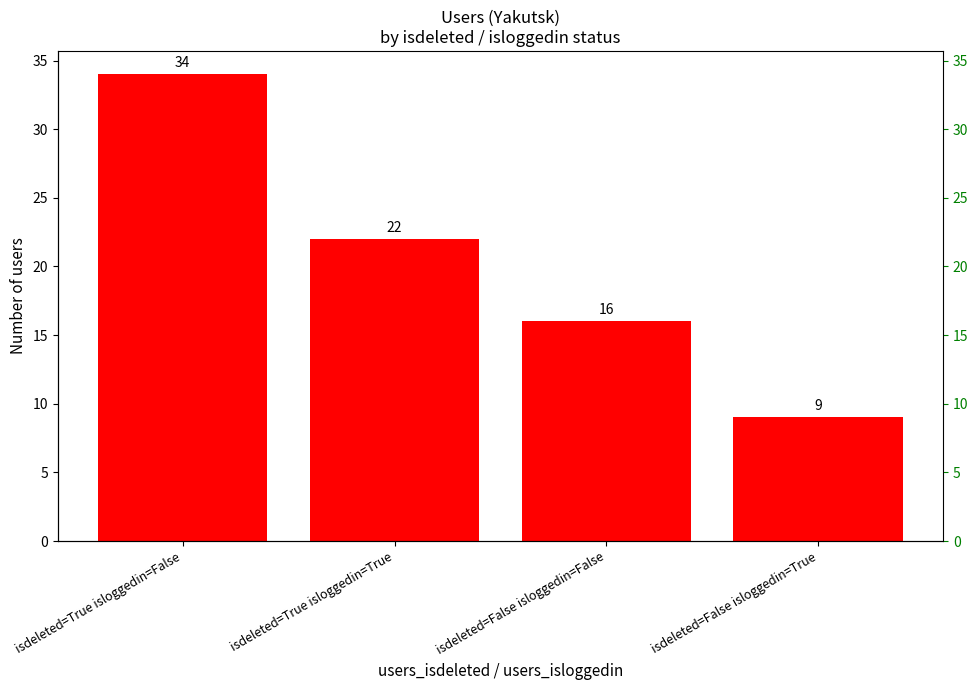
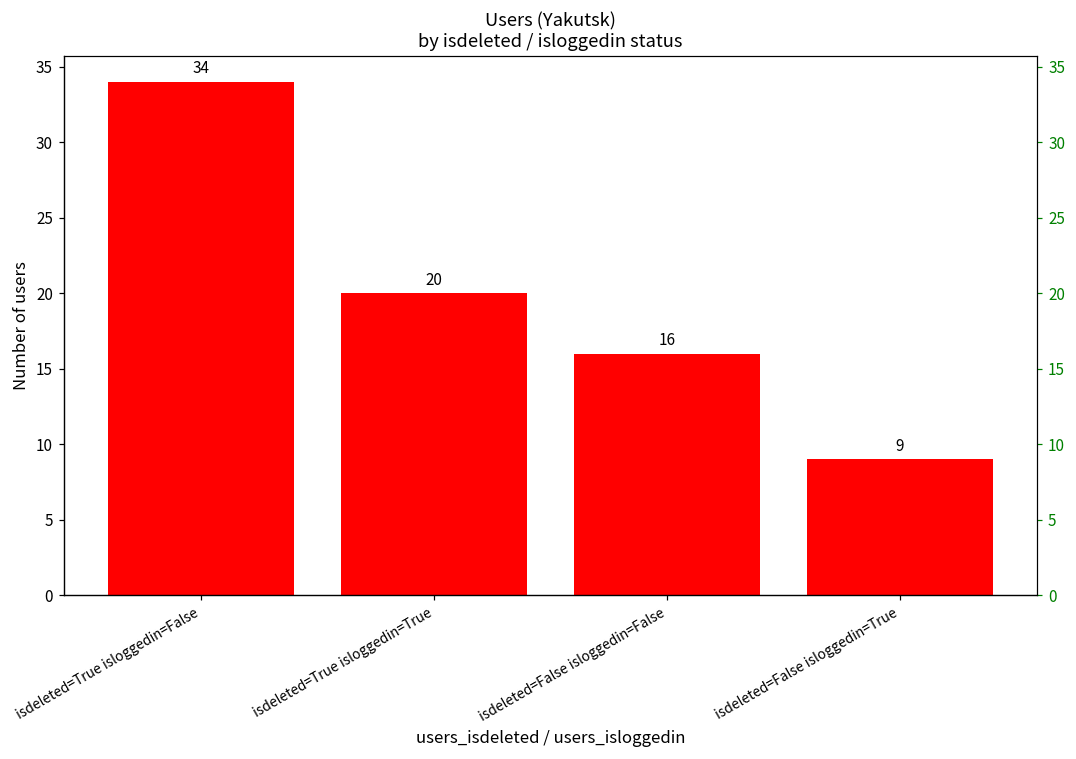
  {
    "isdeleted=True isloggedin=False": 34,
-   "isdeleted=True isloggedin=True": 22,
+   "isdeleted=True isloggedin=True": 20,
    "isdeleted=False isloggedin=False": 16,
    "isdeleted=False isloggedin=True": 9
  }
